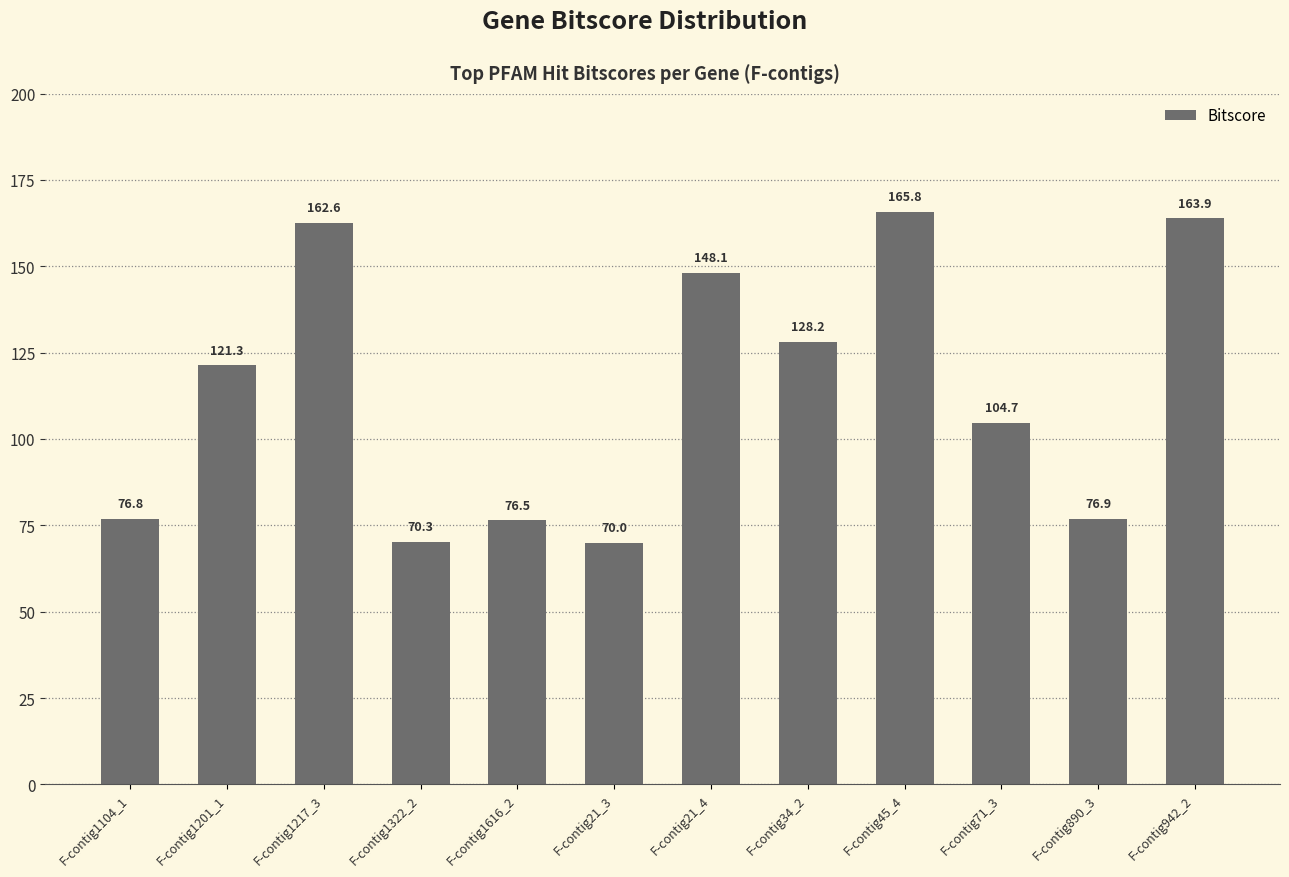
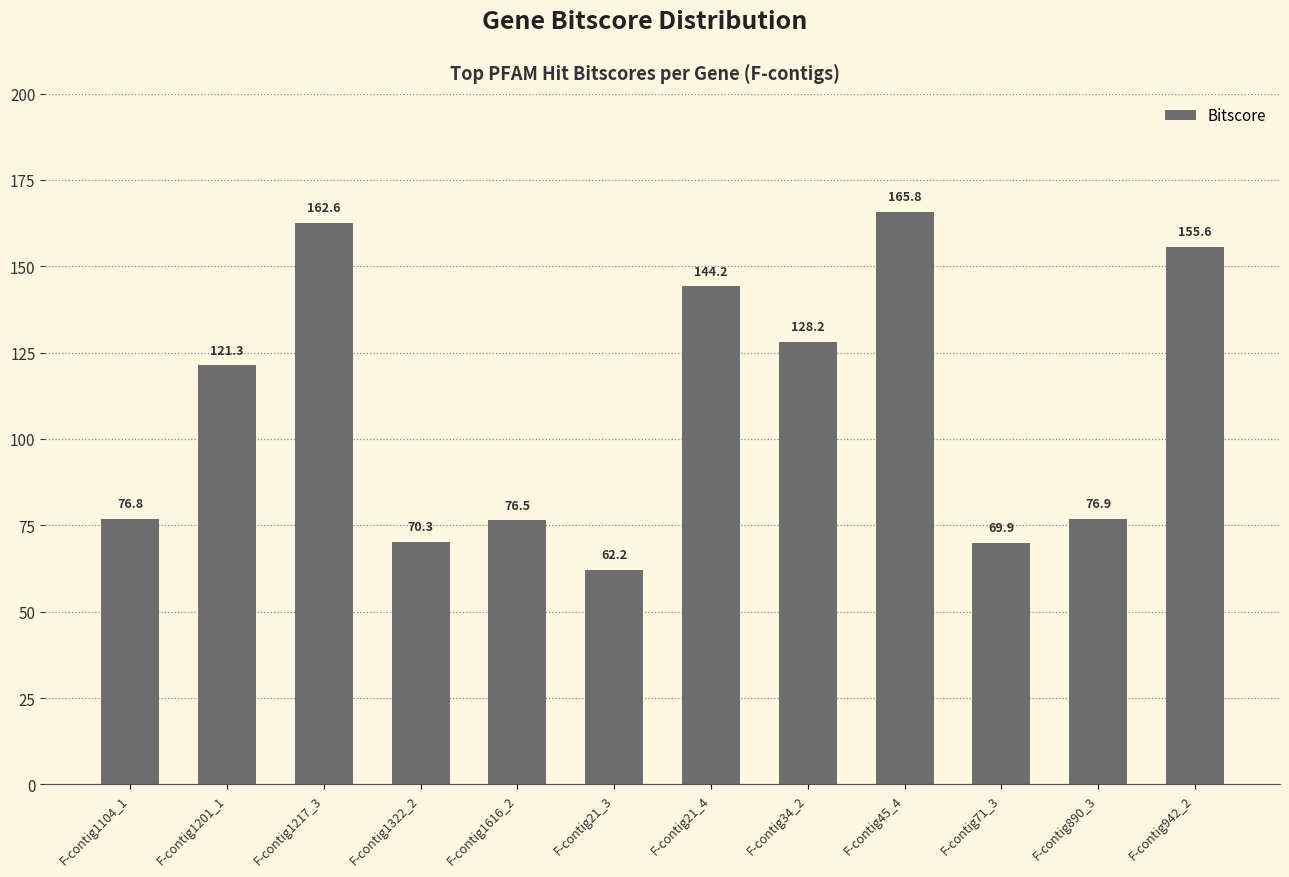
  {
    "F-contig1104_1": 76.8,
    "F-contig1201_1": 121.3,
    "F-contig1217_3": 162.6,
    "F-contig1322_2": 70.3,
    "F-contig1616_2": 76.5,
-   "F-contig21_3": 70.0,
-   "F-contig21_4": 148.1,
+   "F-contig21_3": 62.2,
+   "F-contig21_4": 144.2,
    "F-contig34_2": 128.2,
    "F-contig45_4": 165.8,
-   "F-contig71_3": 104.7,
+   "F-contig71_3": 69.9,
    "F-contig890_3": 76.9,
-   "F-contig942_2": 163.9
+   "F-contig942_2": 155.6
  }
